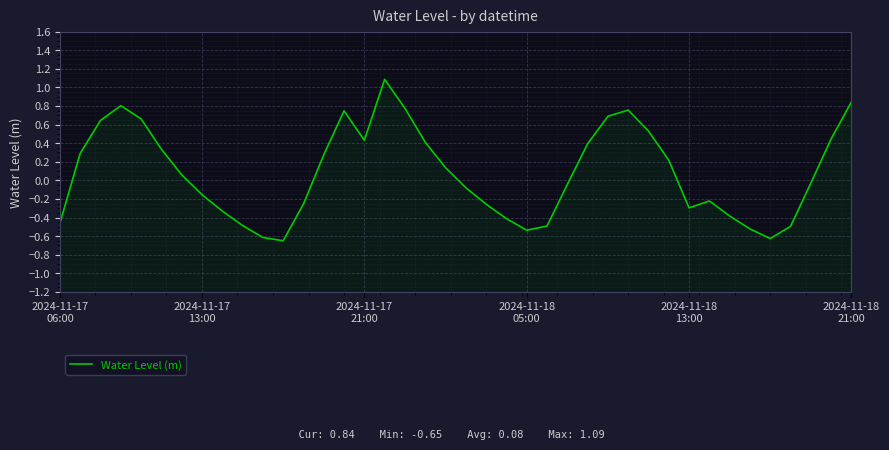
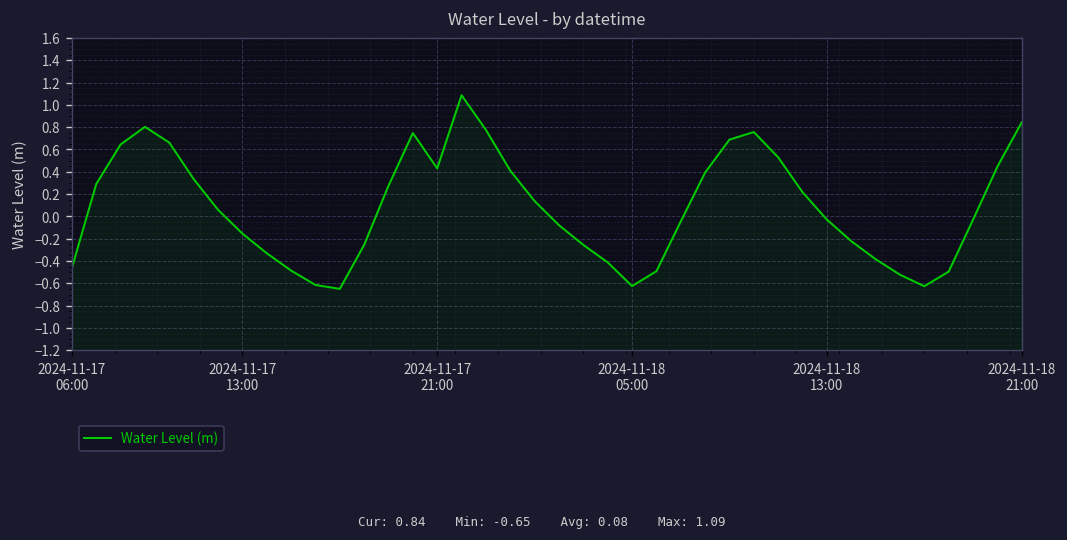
  {
    "2024-11-17 06:00": -0.5,
    "2024-11-17 13:00": -0.2,
    "2024-11-17 21:00": 0.4,
-   "2024-11-18 05:00": -0.5,
-   "2024-11-18 13:00": -0.3,
+   "2024-11-18 05:00": -0.6,
+   "2024-11-18 13:00": 0.0,
    "2024-11-18 21:00": 0.8
  }
